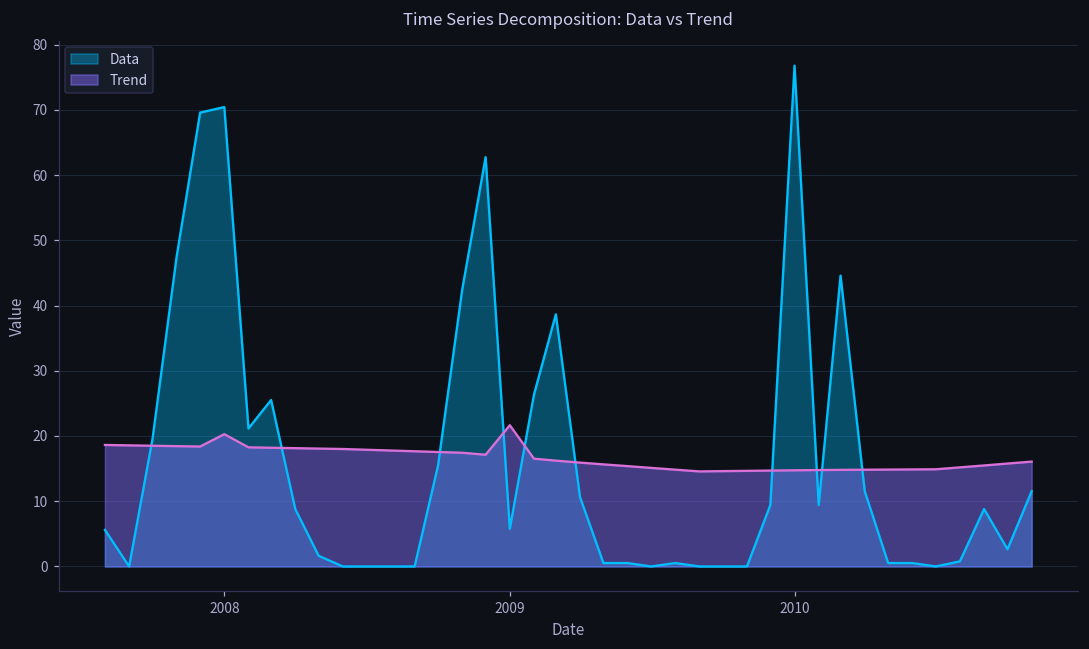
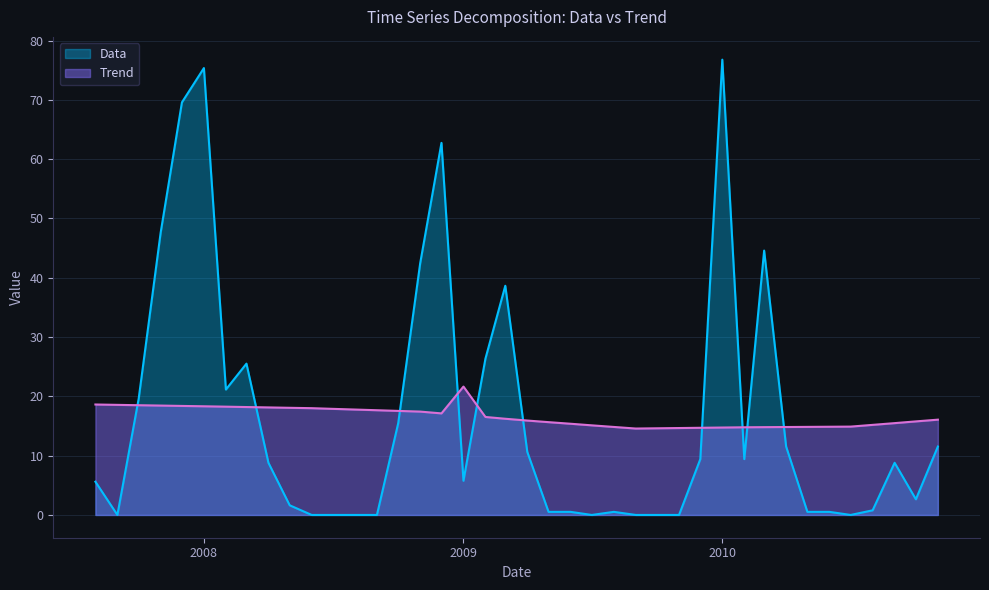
  {
    "Data": {
-     "2008": 70,
+     "2008": 75,
      "2009": 6,
      "2010": 77
    },
    "Trend": {
-     "2008": 20,
+     "2008": 18,
      "2009": 22,
      "2010": 15
    }
  }
